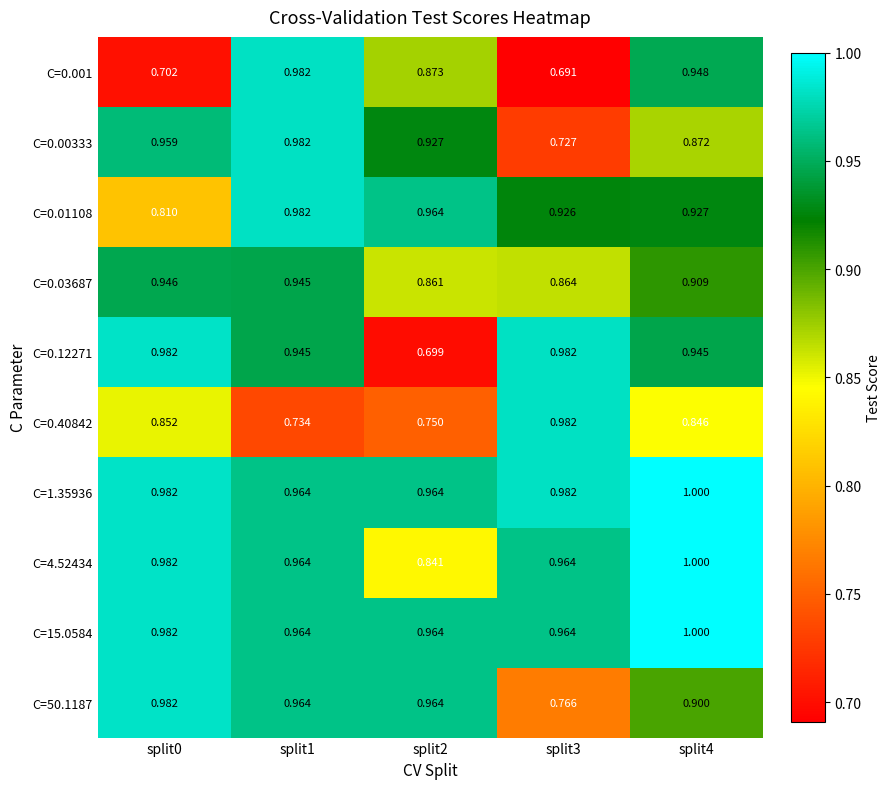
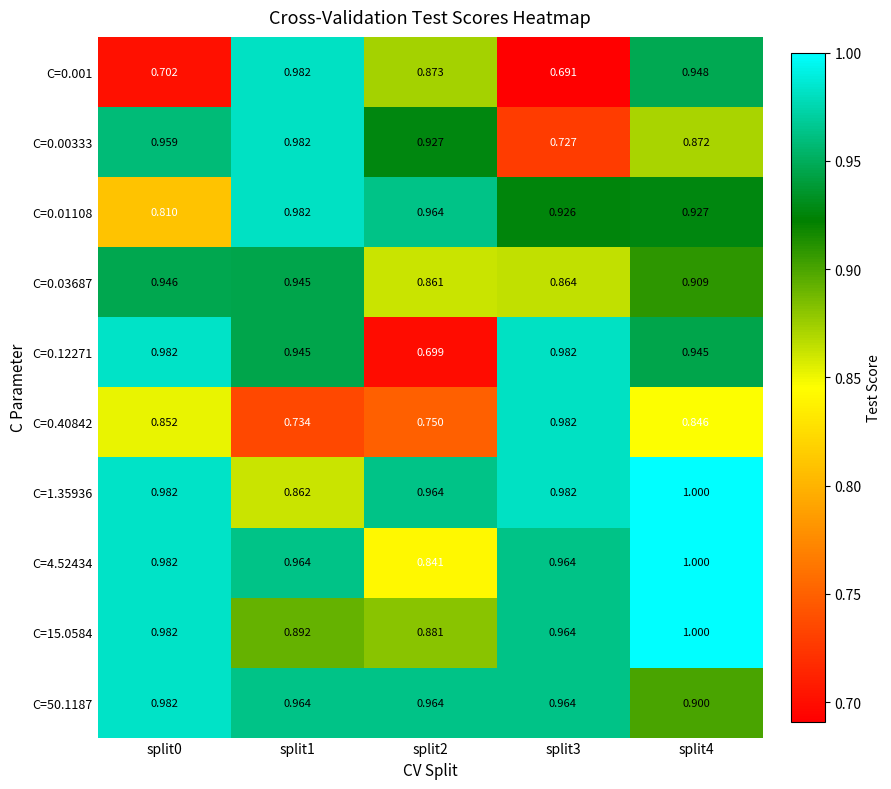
  {
    "C=0.001": {
      "split0": 0.702,
      "split1": 0.982,
      "split2": 0.873,
      "split3": 0.691,
      "split4": 0.948
    },
    "C=0.00333": {
      "split0": 0.959,
      "split1": 0.982,
      "split2": 0.927,
      "split3": 0.727,
      "split4": 0.872
    },
    "C=0.01108": {
      "split0": 0.810,
      "split1": 0.982,
      "split2": 0.964,
      "split3": 0.926,
      "split4": 0.927
    },
    "C=0.03687": {
      "split0": 0.946,
      "split1": 0.945,
      "split2": 0.861,
      "split3": 0.864,
      "split4": 0.909
    },
    "C=0.12271": {
      "split0": 0.982,
      "split1": 0.945,
      "split2": 0.699,
      "split3": 0.982,
      "split4": 0.945
    },
    "C=0.40842": {
      "split0": 0.852,
      "split1": 0.734,
      "split2": 0.750,
      "split3": 0.982,
      "split4": 0.846
    },
    "C=1.35936": {
      "split0": 0.982,
-     "split1": 0.964,
+     "split1": 0.862,
      "split2": 0.964,
      "split3": 0.982,
      "split4": 1.000
    },
    "C=4.52434": {
      "split0": 0.982,
      "split1": 0.964,
      "split2": 0.841,
      "split3": 0.964,
      "split4": 1.000
    },
    "C=15.0584": {
      "split0": 0.982,
-     "split1": 0.964,
-     "split2": 0.964,
+     "split1": 0.892,
+     "split2": 0.881,
      "split3": 0.964,
      "split4": 1.000
    },
    "C=50.1187": {
      "split0": 0.982,
      "split1": 0.964,
      "split2": 0.964,
-     "split3": 0.766,
+     "split3": 0.964,
      "split4": 0.900
    }
  }
